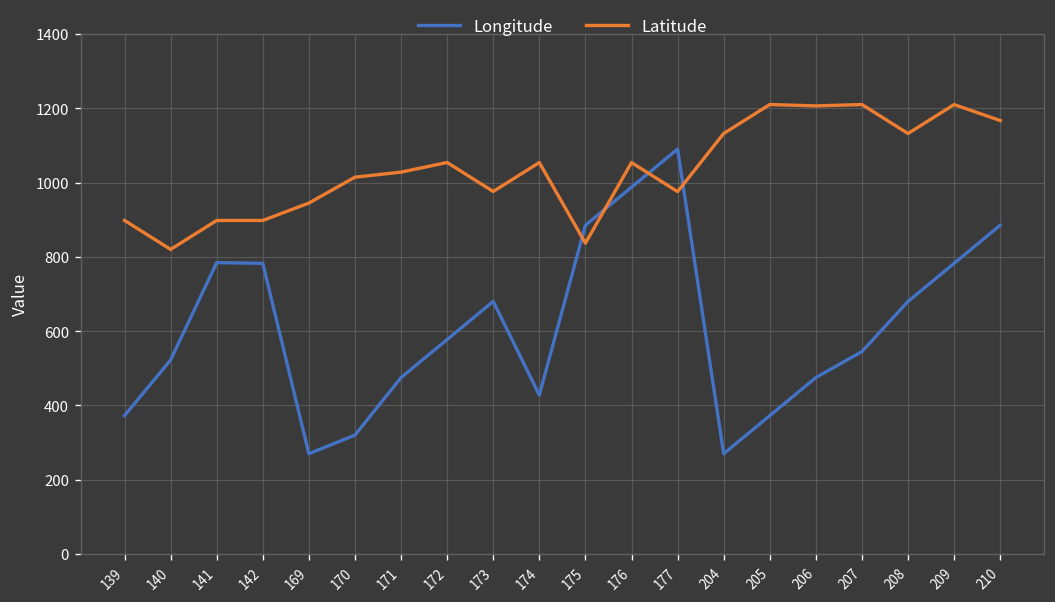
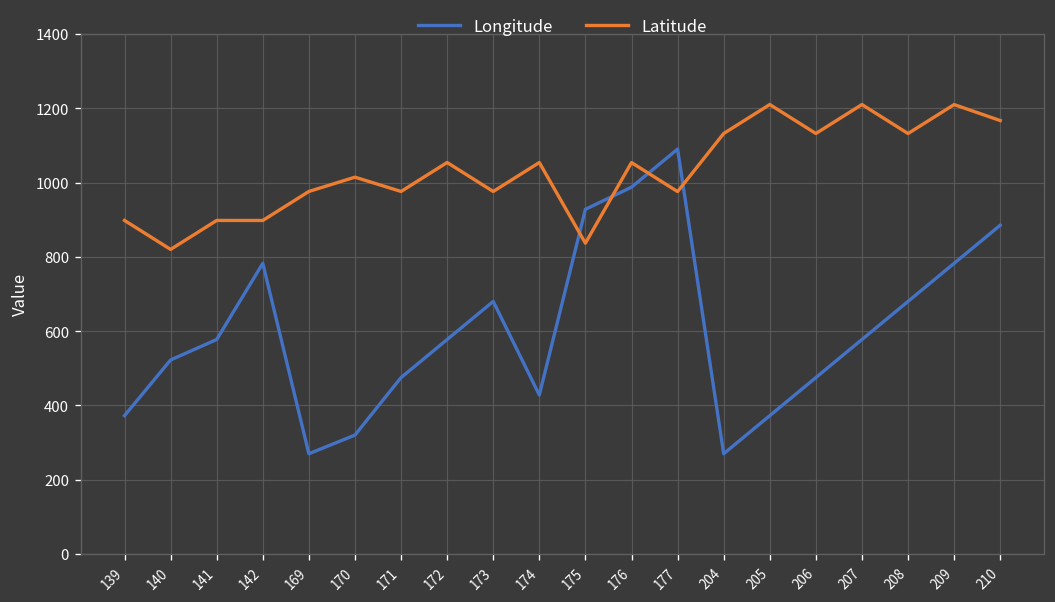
  {
    "Longitude": {
      "139": 370,
      "140": 520,
-     "141": 780,
+     "141": 580,
      "142": 780,
      "169": 270,
      "170": 320,
      "171": 480,
      "172": 580,
      "173": 680,
      "174": 430,
-     "175": 890,
+     "175": 930,
      "176": 990,
      "177": 1090,
      "204": 270,
      "205": 370,
      "206": 480,
-     "207": 550,
+     "207": 580,
      "208": 680,
      "209": 780,
      "210": 890
    },
    "Latitude": {
      "139": 900,
      "140": 820,
      "141": 900,
      "142": 900,
-     "169": 940,
+     "169": 980,
      "170": 1010,
-     "171": 1030,
+     "171": 980,
      "172": 1050,
      "173": 980,
      "174": 1050,
      "175": 840,
      "176": 1050,
      "177": 980,
      "204": 1130,
      "205": 1210,
-     "206": 1210,
+     "206": 1130,
      "207": 1210,
      "208": 1130,
      "209": 1210,
      "210": 1170
    }
  }
